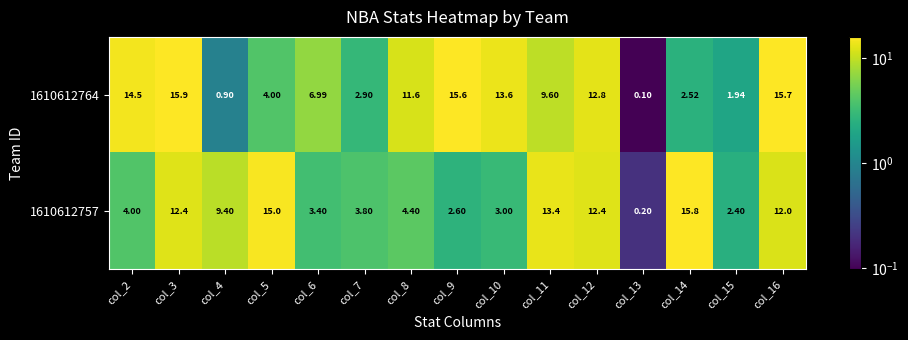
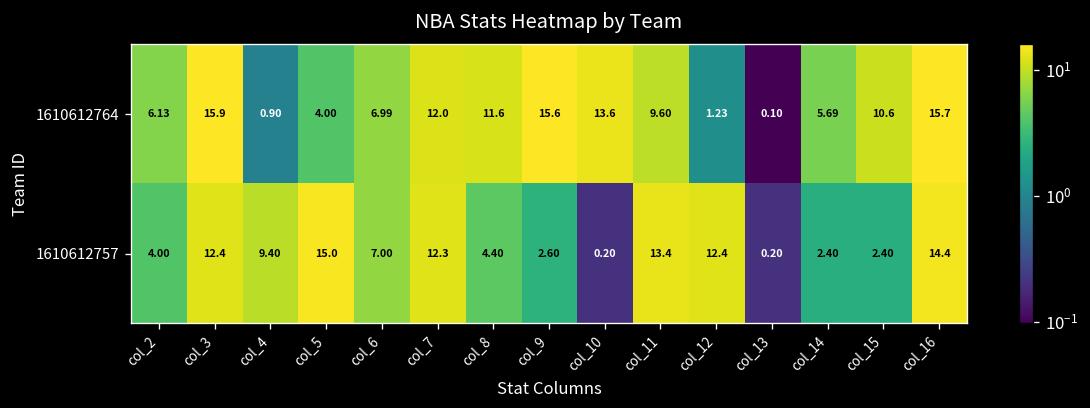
  {
    "1610612764": {
-     "col_2": 14.5,
+     "col_2": 6.13,
      "col_3": 15.9,
      "col_4": 0.90,
      "col_5": 4.00,
      "col_6": 6.99,
-     "col_7": 2.90,
+     "col_7": 12.0,
      "col_8": 11.6,
      "col_9": 15.6,
      "col_10": 13.6,
      "col_11": 9.60,
-     "col_12": 12.8,
+     "col_12": 1.23,
      "col_13": 0.10,
-     "col_14": 2.52,
-     "col_15": 1.94,
+     "col_14": 5.69,
+     "col_15": 10.6,
      "col_16": 15.7
    },
    "1610612757": {
      "col_2": 4.00,
      "col_3": 12.4,
      "col_4": 9.40,
      "col_5": 15.0,
-     "col_6": 3.40,
-     "col_7": 3.80,
+     "col_6": 7.00,
+     "col_7": 12.3,
      "col_8": 4.40,
      "col_9": 2.60,
-     "col_10": 3.00,
+     "col_10": 0.20,
      "col_11": 13.4,
      "col_12": 12.4,
      "col_13": 0.20,
-     "col_14": 15.8,
+     "col_14": 2.40,
      "col_15": 2.40,
-     "col_16": 12.0
+     "col_16": 14.4
    }
  }
